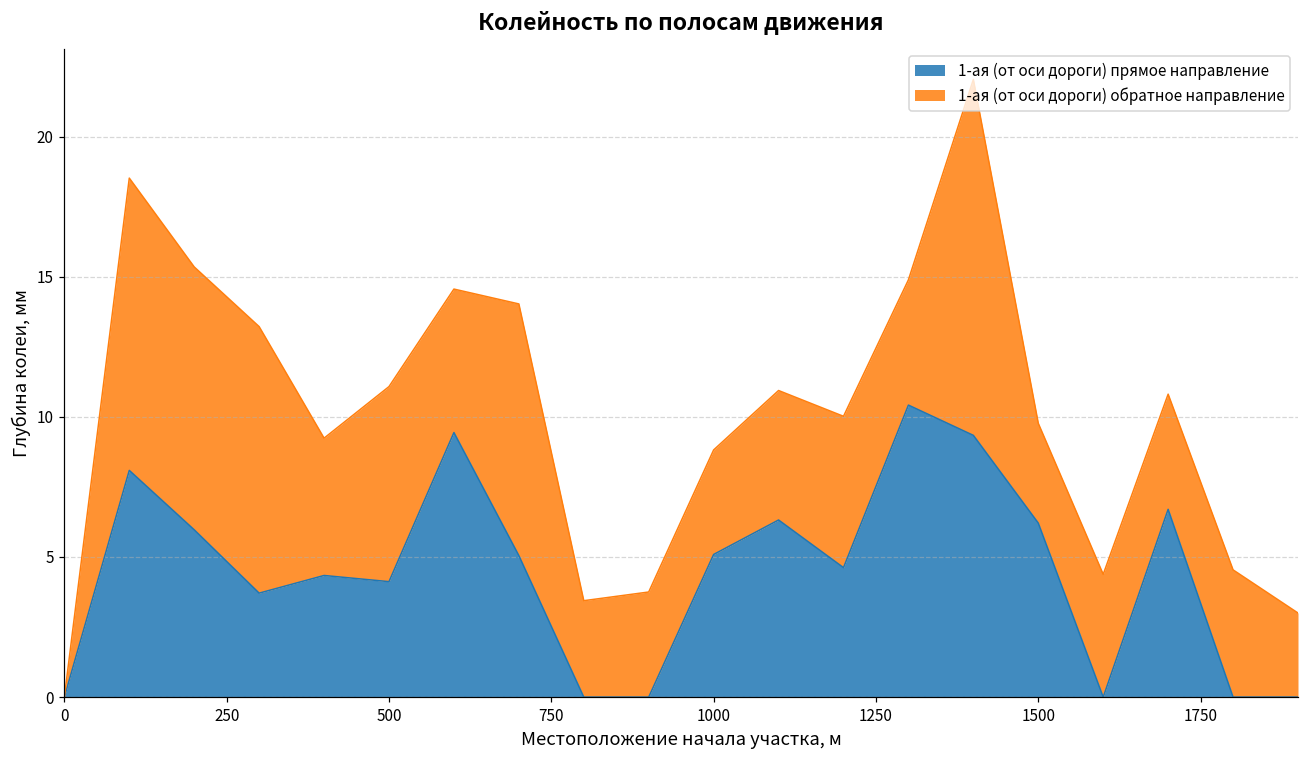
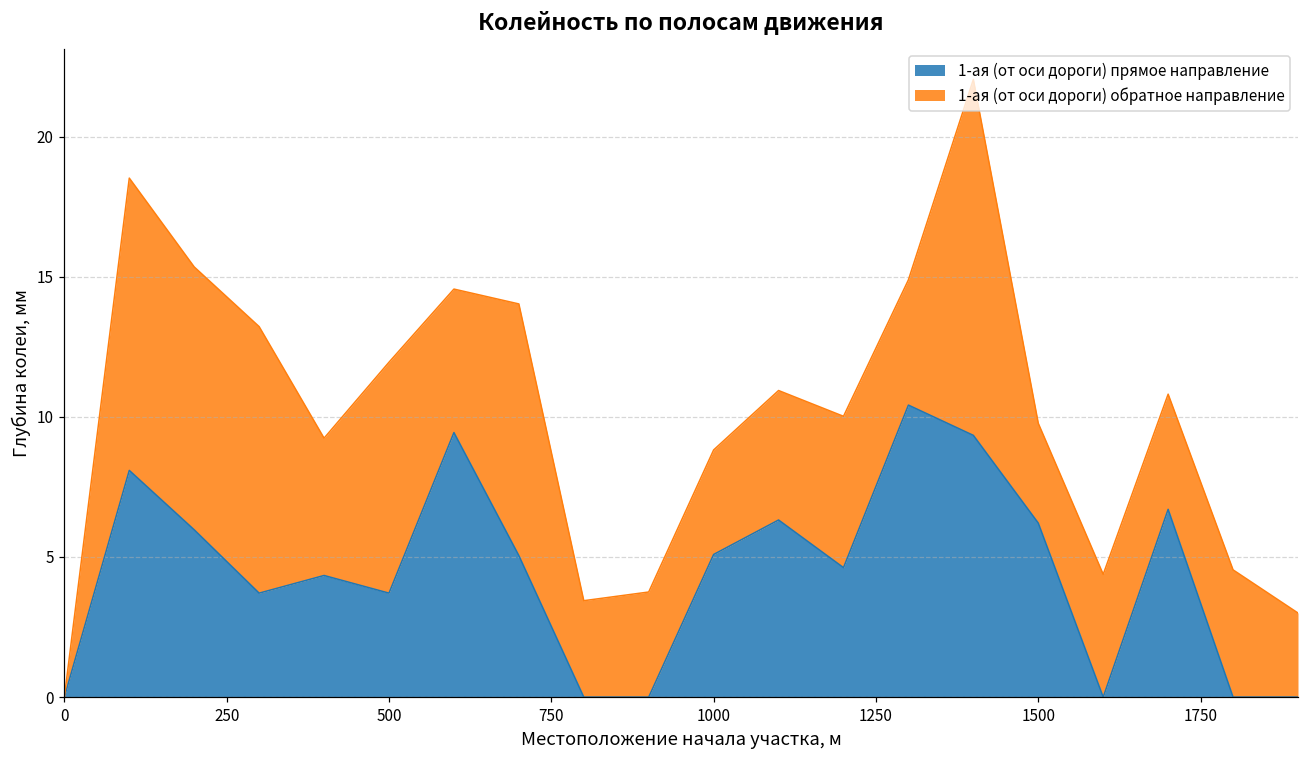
  {
    "1-ая (от оси дороги) прямое направление": {
-     "500": 4.1,
+     "500": 3.7,
      "1000": 5.1,
      "1500": 6.2
    },
    "1-ая (от оси дороги) обратное направление": {
-     "500": 7.0,
+     "500": 8.2,
      "1000": 3.7,
      "1500": 3.6
    }
  }
